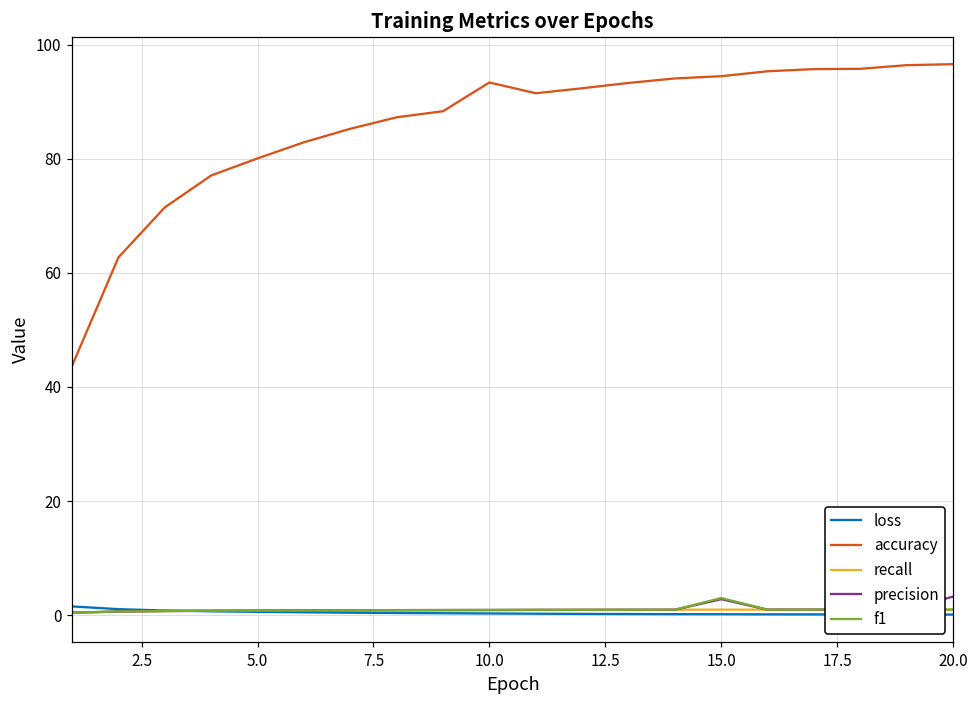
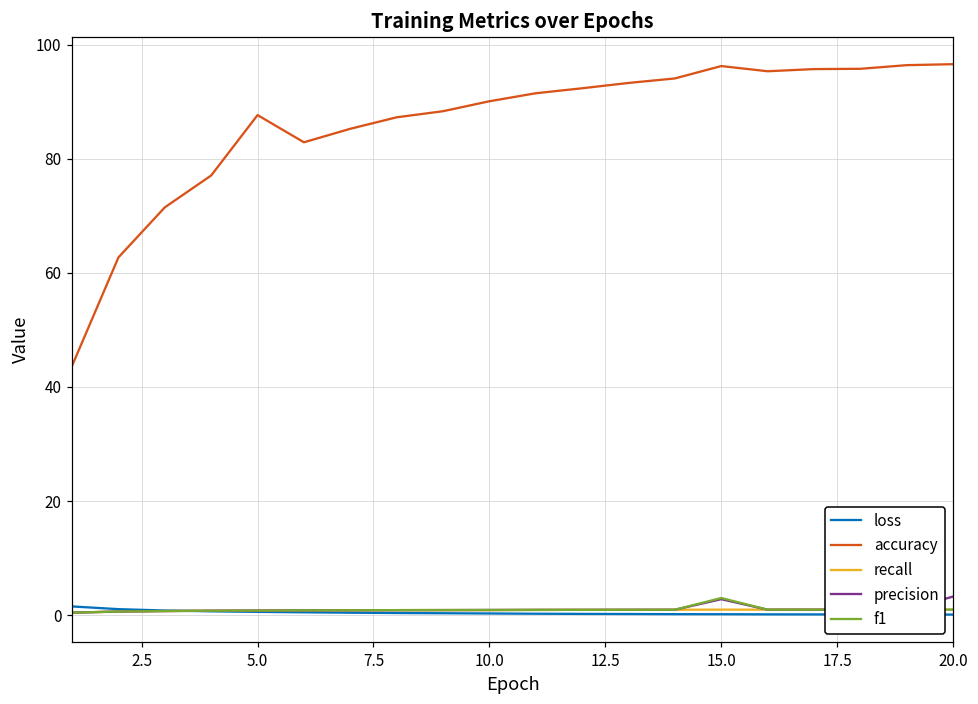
  {
    "loss": {
      "10.0": 0,
      "15.0": 0,
      "20.0": 0
    },
    "accuracy": {
-     "5.0": 80,
-     "10.0": 93,
-     "15.0": 94,
+     "5.0": 88,
+     "10.0": 90,
+     "15.0": 96,
      "20.0": 97
    },
    "recall": {
      "15.0": 1
    },
    "precision": {
      "20.0": 3
    }
  }
